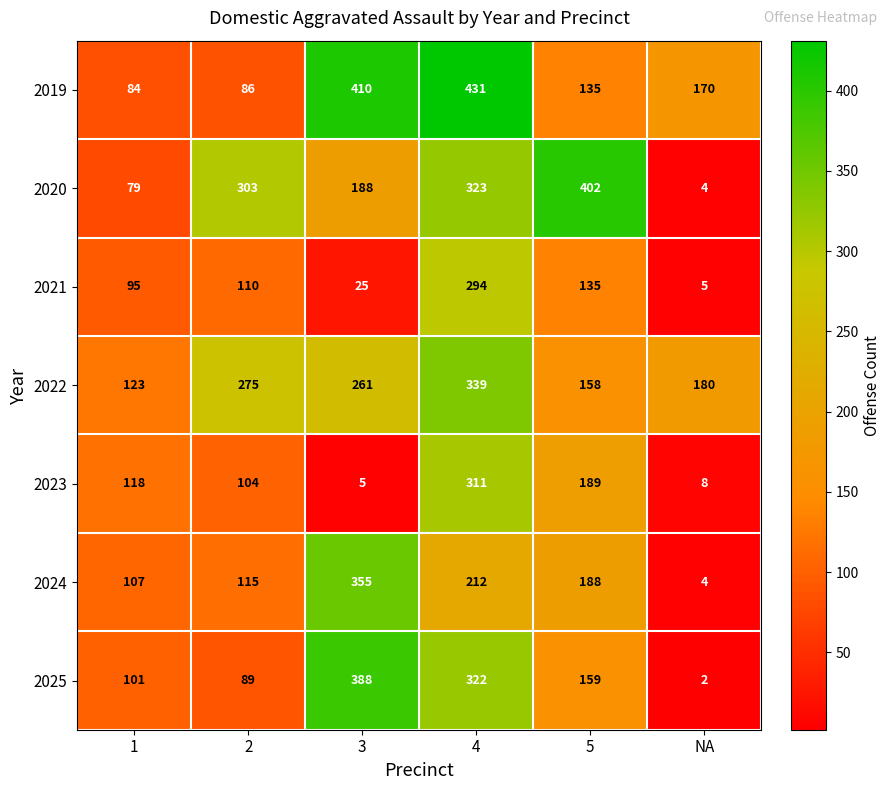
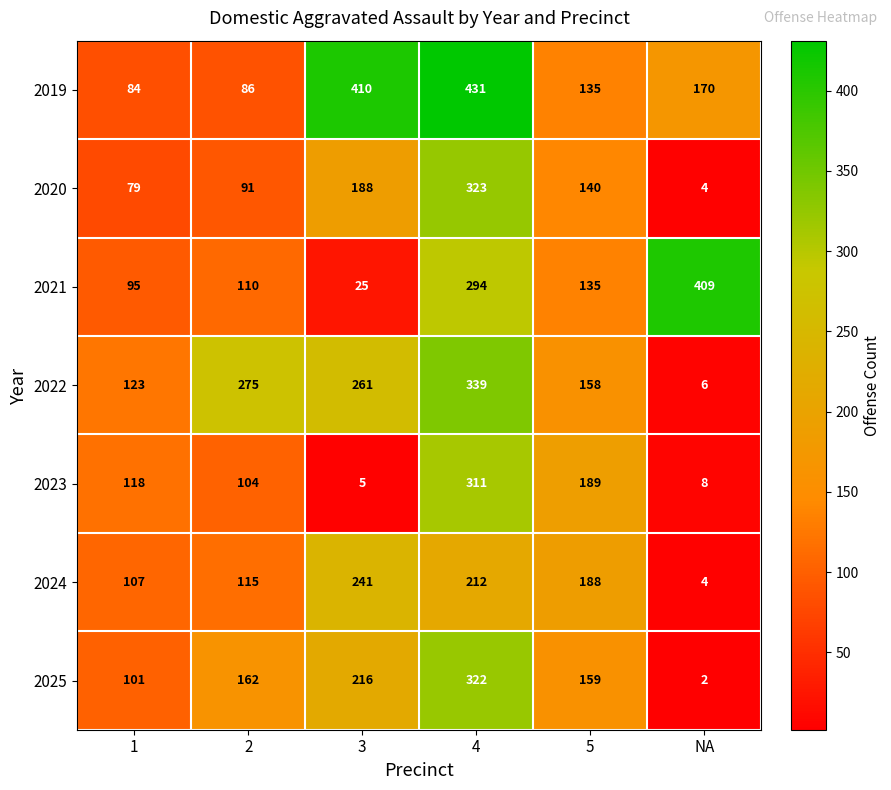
  {
    "2019": {
      "1": 84,
      "2": 86,
      "3": 410,
      "4": 431,
      "5": 135,
      "NA": 170
    },
    "2020": {
      "1": 79,
-     "2": 303,
+     "2": 91,
      "3": 188,
      "4": 323,
-     "5": 402,
+     "5": 140,
      "NA": 4
    },
    "2021": {
      "1": 95,
      "2": 110,
      "3": 25,
      "4": 294,
      "5": 135,
-     "NA": 5
+     "NA": 409
    },
    "2022": {
      "1": 123,
      "2": 275,
      "3": 261,
      "4": 339,
      "5": 158,
-     "NA": 180
+     "NA": 6
    },
    "2023": {
      "1": 118,
      "2": 104,
      "3": 5,
      "4": 311,
      "5": 189,
      "NA": 8
    },
    "2024": {
      "1": 107,
      "2": 115,
-     "3": 355,
+     "3": 241,
      "4": 212,
      "5": 188,
      "NA": 4
    },
    "2025": {
      "1": 101,
-     "2": 89,
-     "3": 388,
+     "2": 162,
+     "3": 216,
      "4": 322,
      "5": 159,
      "NA": 2
    }
  }
